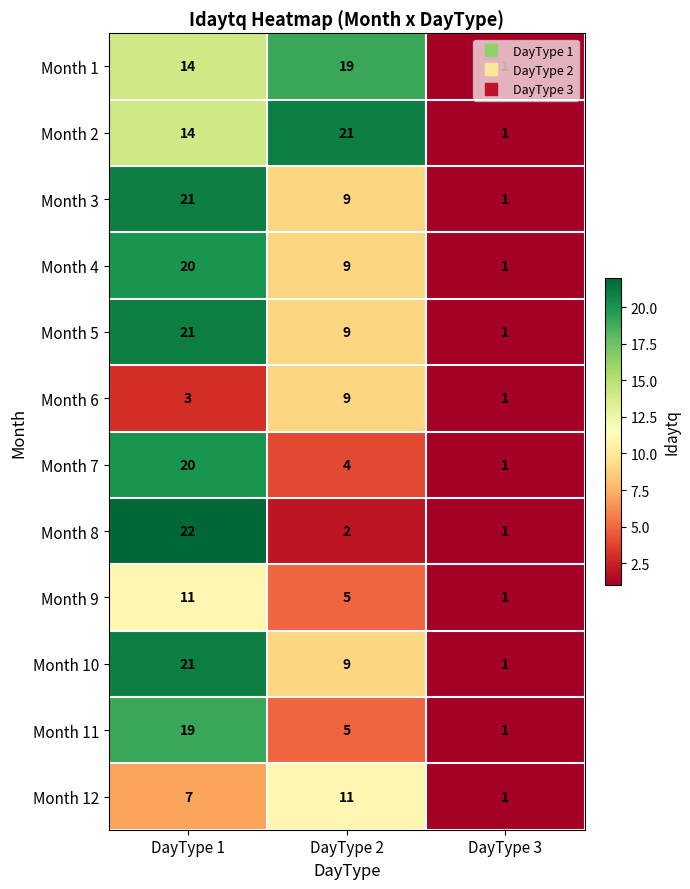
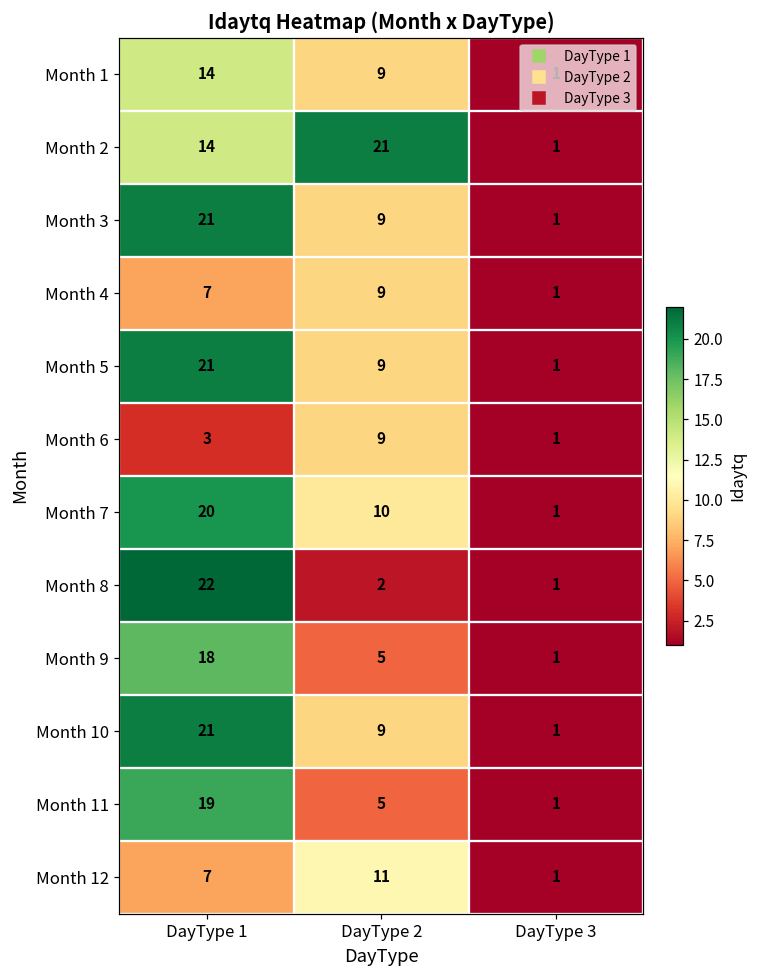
  {
    "Month 1": {
      "DayType 1": 14,
-     "DayType 2": 19
+     "DayType 2": 9
    },
    "Month 2": {
      "DayType 1": 14,
      "DayType 2": 21,
      "DayType 3": 1
    },
    "Month 3": {
      "DayType 1": 21,
      "DayType 2": 9,
      "DayType 3": 1
    },
    "Month 4": {
-     "DayType 1": 20,
+     "DayType 1": 7,
      "DayType 2": 9,
      "DayType 3": 1
    },
    "Month 5": {
      "DayType 1": 21,
      "DayType 2": 9,
      "DayType 3": 1
    },
    "Month 6": {
      "DayType 1": 3,
      "DayType 2": 9,
      "DayType 3": 1
    },
    "Month 7": {
      "DayType 1": 20,
-     "DayType 2": 4,
+     "DayType 2": 10,
      "DayType 3": 1
    },
    "Month 8": {
      "DayType 1": 22,
      "DayType 2": 2,
      "DayType 3": 1
    },
    "Month 9": {
-     "DayType 1": 11,
+     "DayType 1": 18,
      "DayType 2": 5,
      "DayType 3": 1
    },
    "Month 10": {
      "DayType 1": 21,
      "DayType 2": 9,
      "DayType 3": 1
    },
    "Month 11": {
      "DayType 1": 19,
      "DayType 2": 5,
      "DayType 3": 1
    },
    "Month 12": {
      "DayType 1": 7,
      "DayType 2": 11,
      "DayType 3": 1
    }
  }
